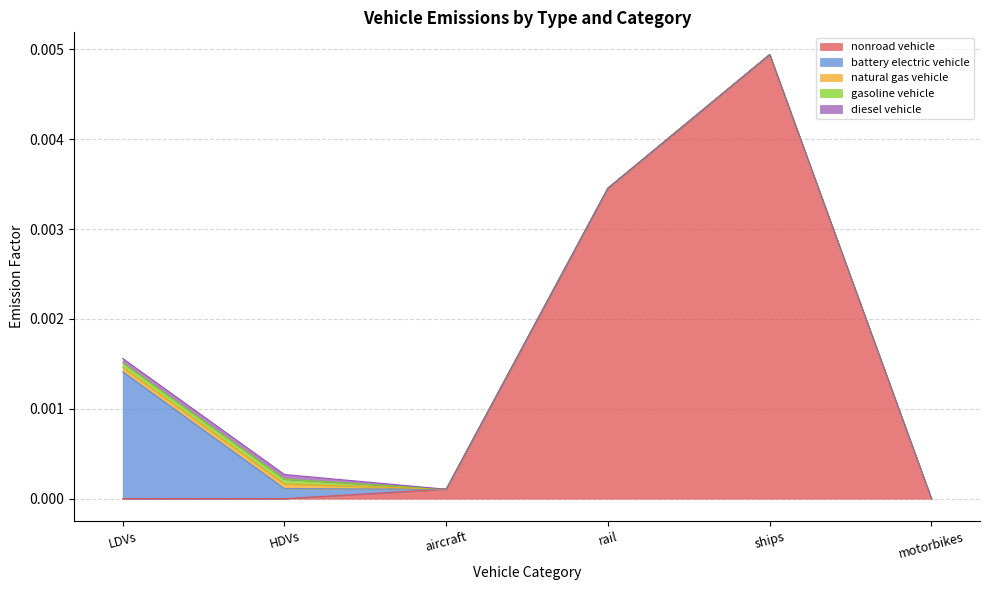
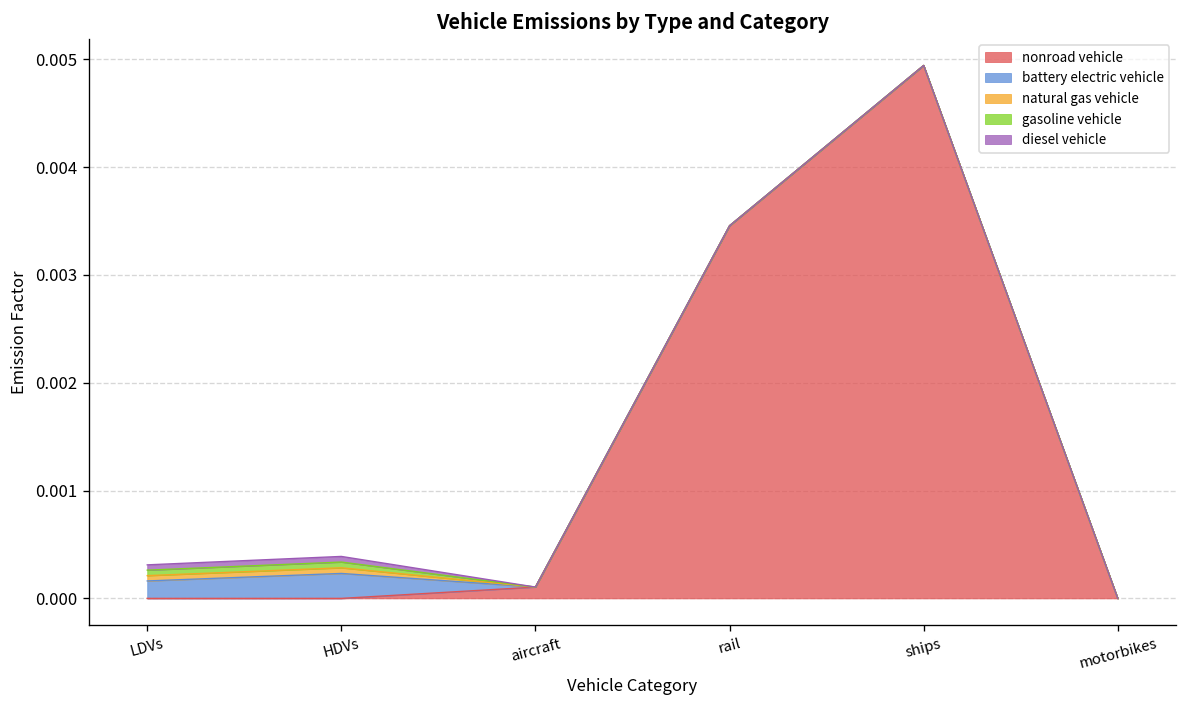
  {
    "nonroad vehicle": {
      "LDVs": 0.0000,
      "HDVs": 0.0000
    },
    "battery electric vehicle": {
-     "LDVs": 0.0014,
-     "HDVs": 0.0001
+     "LDVs": 0.0002,
+     "HDVs": 0.0002
    },
    "natural gas vehicle": {
      "LDVs": 0.0000,
      "HDVs": 0.0001
    },
    "gasoline vehicle": {
      "LDVs": 0.0001,
      "HDVs": 0.0001
    },
    "diesel vehicle": {
      "LDVs": 0.0000,
      "HDVs": 0.0001
    }
  }
